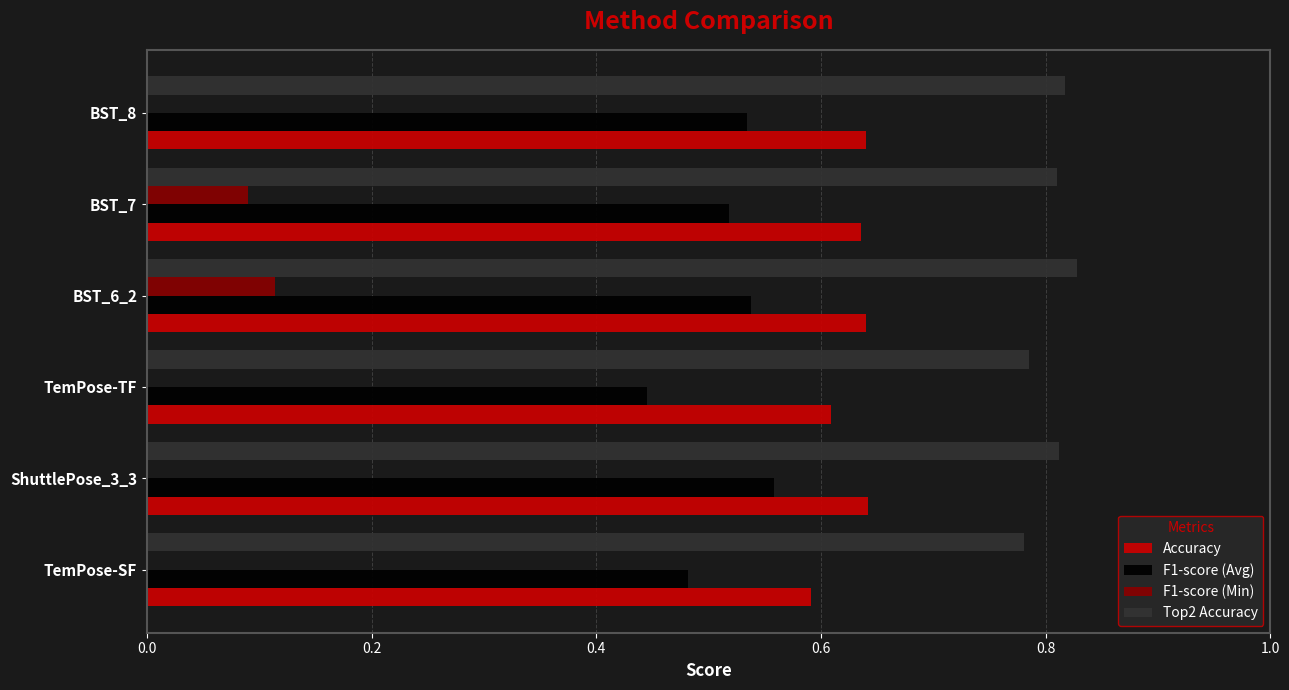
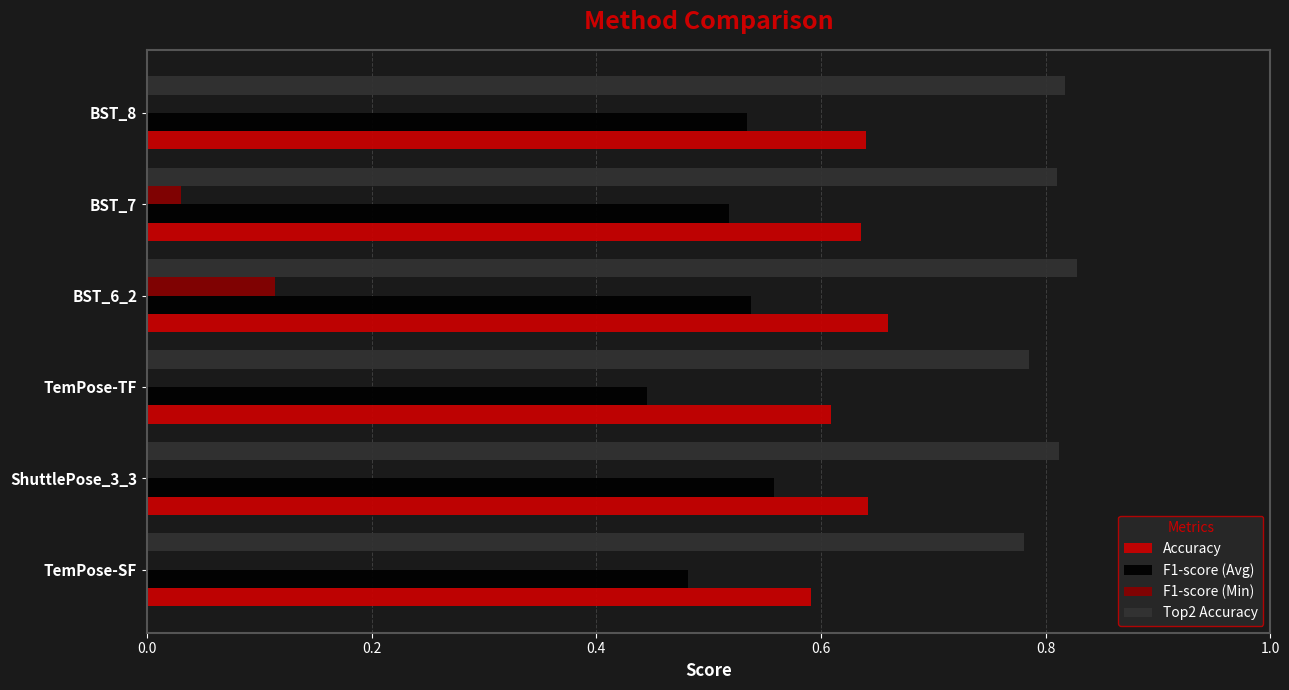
  {
    "Accuracy": {
      "BST_8": 0.64,
      "BST_7": 0.636,
-     "BST_6_2": 0.64,
+     "BST_6_2": 0.66,
      "TemPose-TF": 0.61,
      "ShuttlePose_3_3": 0.64,
      "TemPose-SF": 0.59
    },
    "F1-score (Avg)": {
      "BST_8": 0.534,
      "BST_7": 0.52,
      "BST_6_2": 0.54,
      "TemPose-TF": 0.445,
      "ShuttlePose_3_3": 0.56,
      "TemPose-SF": 0.48
    },
    "F1-score (Min)": {
      "BST_8": 0.00,
-     "BST_7": 0.09,
+     "BST_7": 0.03,
      "BST_6_2": 0.114,
      "TemPose-TF": 0.00,
      "ShuttlePose_3_3": 0.00,
      "TemPose-SF": 0.00
    },
    "Top2 Accuracy": {
      "BST_8": 0.817,
      "BST_7": 0.81,
      "BST_6_2": 0.83,
      "TemPose-TF": 0.785,
      "ShuttlePose_3_3": 0.81,
      "TemPose-SF": 0.78
    }
  }
